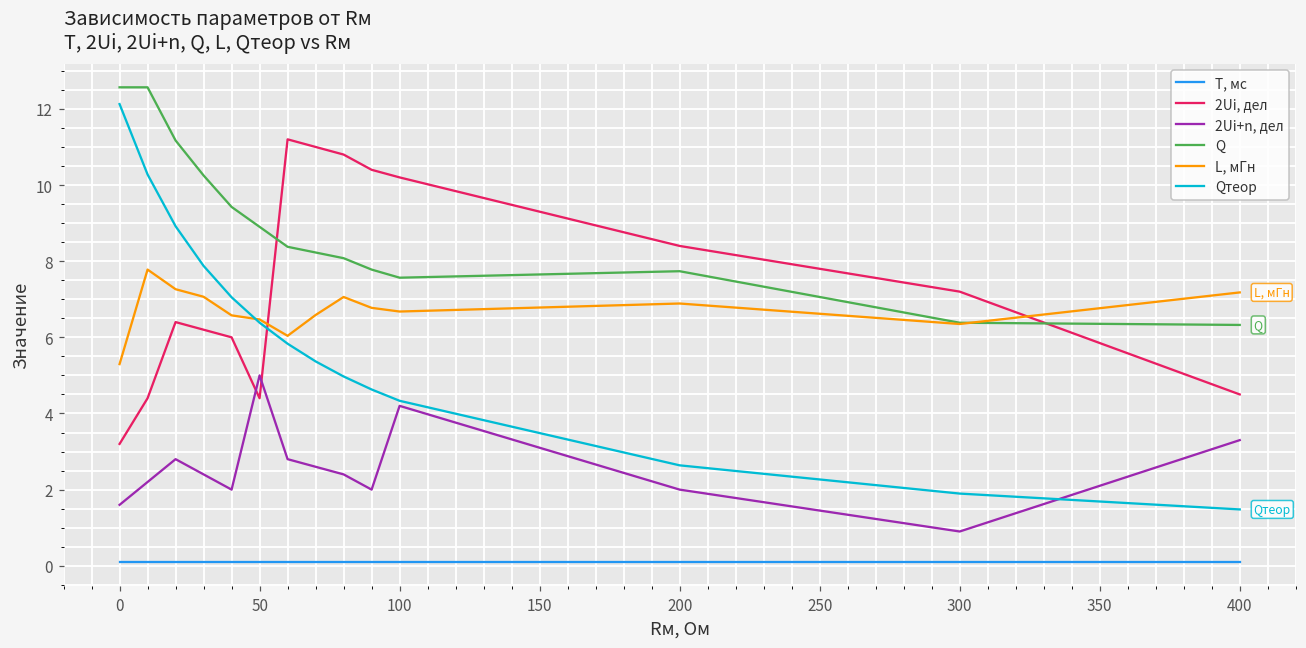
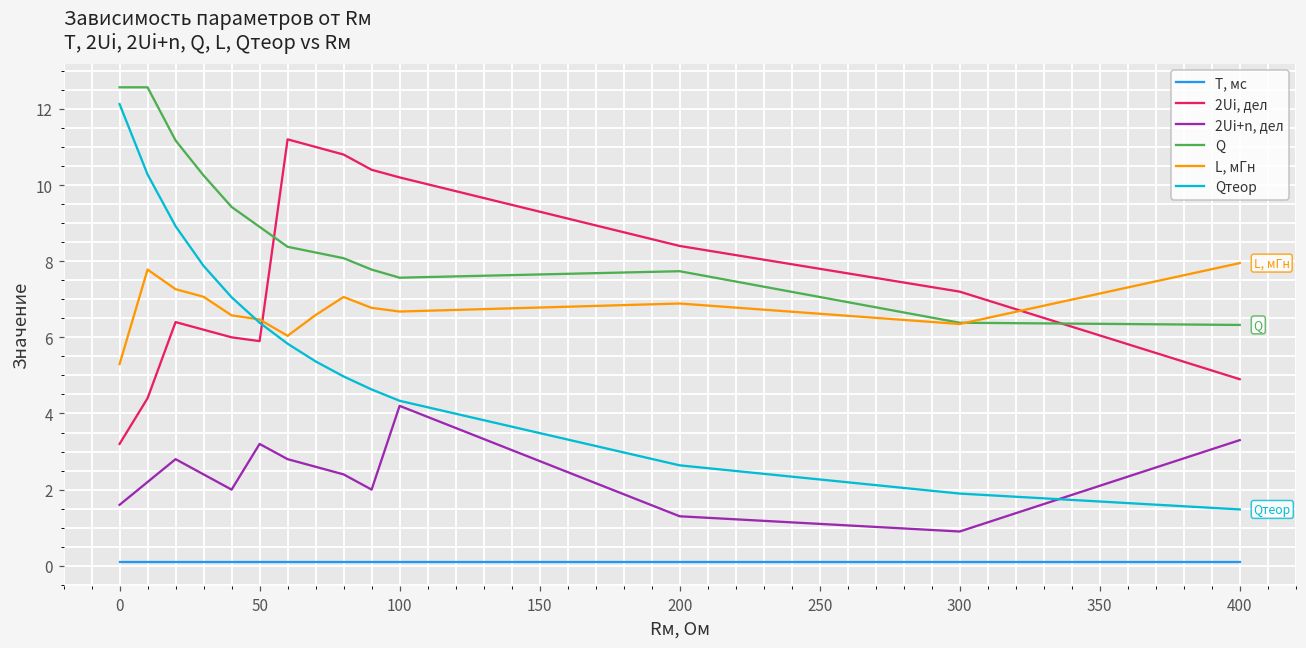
  {
    "2Ui, дел": {
      "0": 3.2,
-     "50": 4.4,
+     "50": 5.9,
      "100": 10.2,
      "200": 8.4,
      "300": 7.2,
-     "400": 4.5
+     "400": 4.9
    },
    "2Ui+n, дел": {
      "0": 1.6,
-     "50": 5.0,
+     "50": 3.2,
      "100": 4.2,
-     "200": 2.0,
+     "200": 1.3,
      "300": 0.9,
      "400": 3.3
    },
    "Q": {
      "0": 12.6,
      "50": 8.9,
      "100": 7.6,
      "200": 7.7,
      "400": 6.3
    },
    "L, мГн": {
      "0": 5.3,
      "50": 6.5,
      "100": 6.7,
      "200": 6.9,
-     "400": 7.2
+     "400": 7.9
    }
  }
